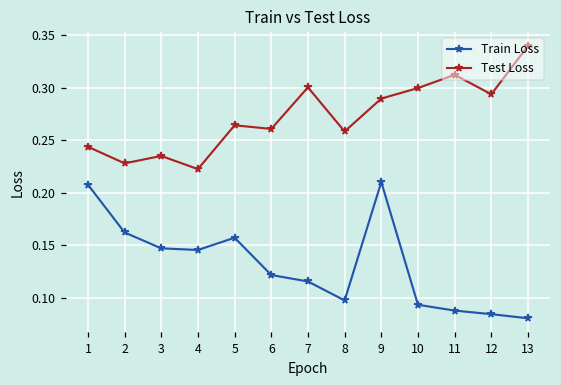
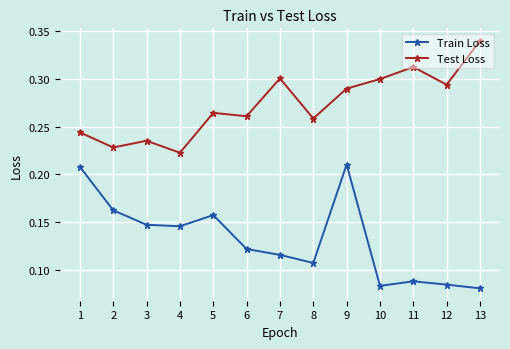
  {
    "Train Loss": {
      "1": 0.21,
      "2": 0.16,
      "3": 0.15,
      "4": 0.15,
      "5": 0.16,
      "6": 0.12,
      "7": 0.12,
-     "8": 0.10,
+     "8": 0.11,
      "9": 0.21,
-     "10": 0.09,
+     "10": 0.08,
      "11": 0.09,
      "12": 0.08,
      "13": 0.08
    },
    "Test Loss": {
      "1": 0.24,
      "2": 0.23,
      "3": 0.24,
      "4": 0.22,
      "5": 0.26,
      "6": 0.26,
      "7": 0.30,
      "8": 0.26,
      "9": 0.29,
      "10": 0.30,
      "12": 0.29
    }
  }
